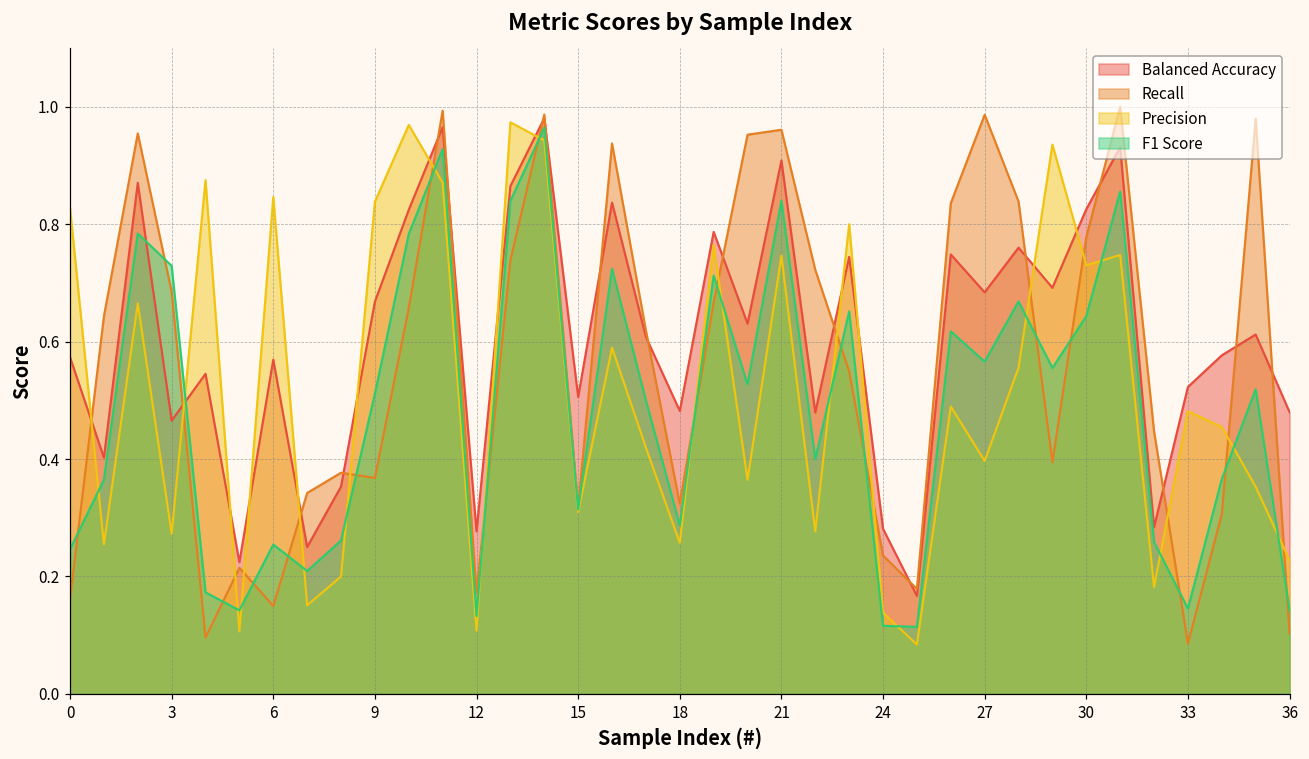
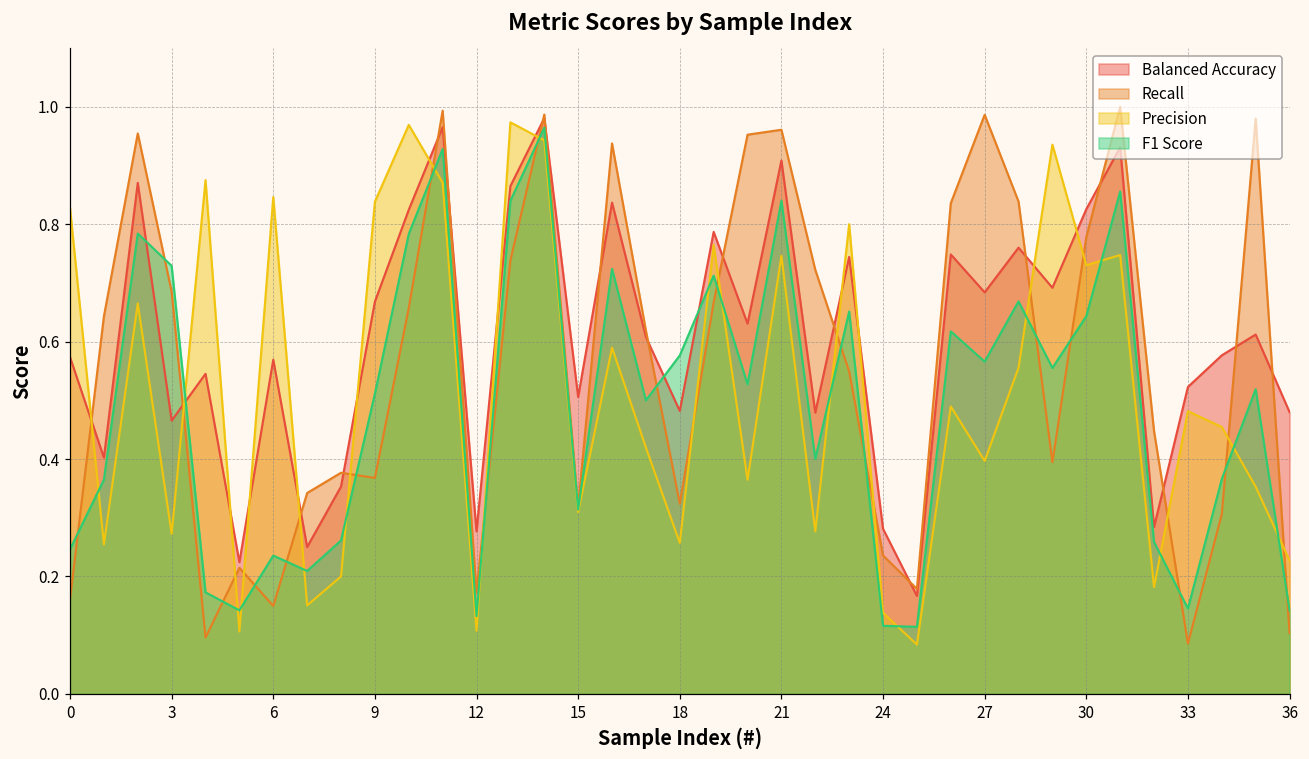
  {
    "F1 Score": {
      "0": 0.25,
      "3": 0.73,
-     "6": 0.25,
+     "6": 0.24,
      "9": 0.51,
      "12": 0.13,
-     "18": 0.29,
+     "18": 0.58,
      "21": 0.84,
      "24": 0.12,
      "27": 0.57,
      "30": 0.64,
      "33": 0.15,
      "36": 0.14
    }
  }
